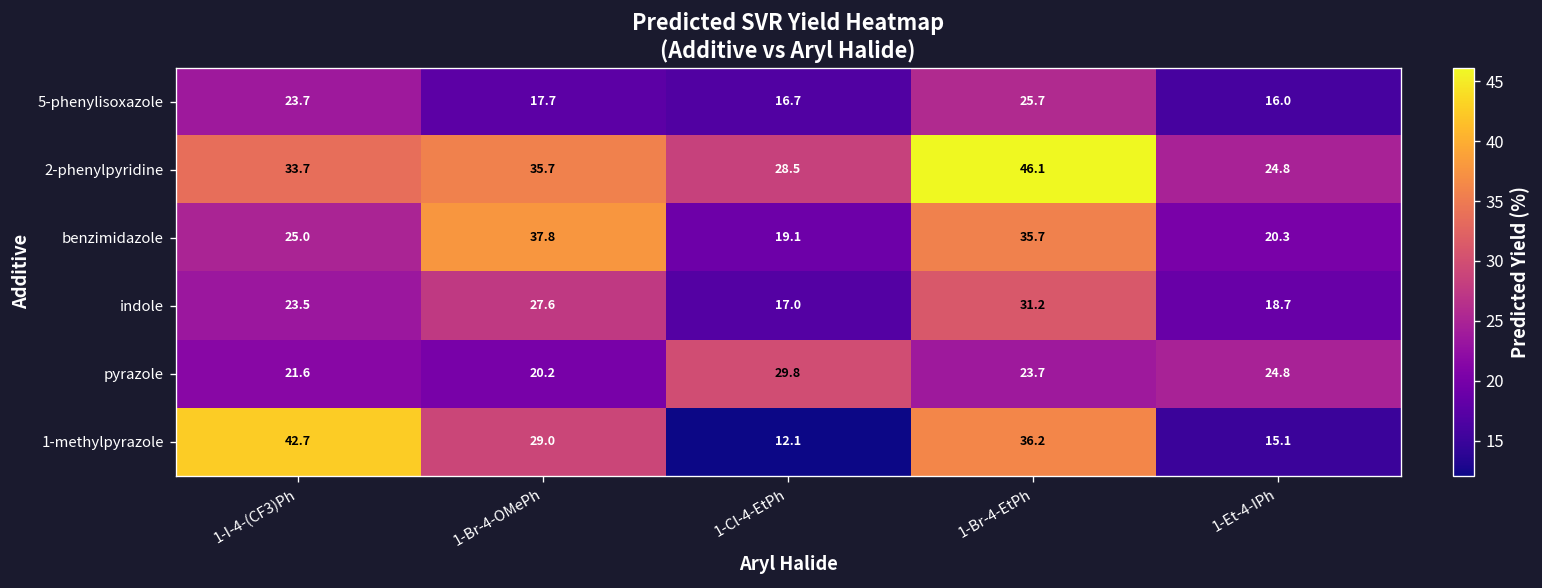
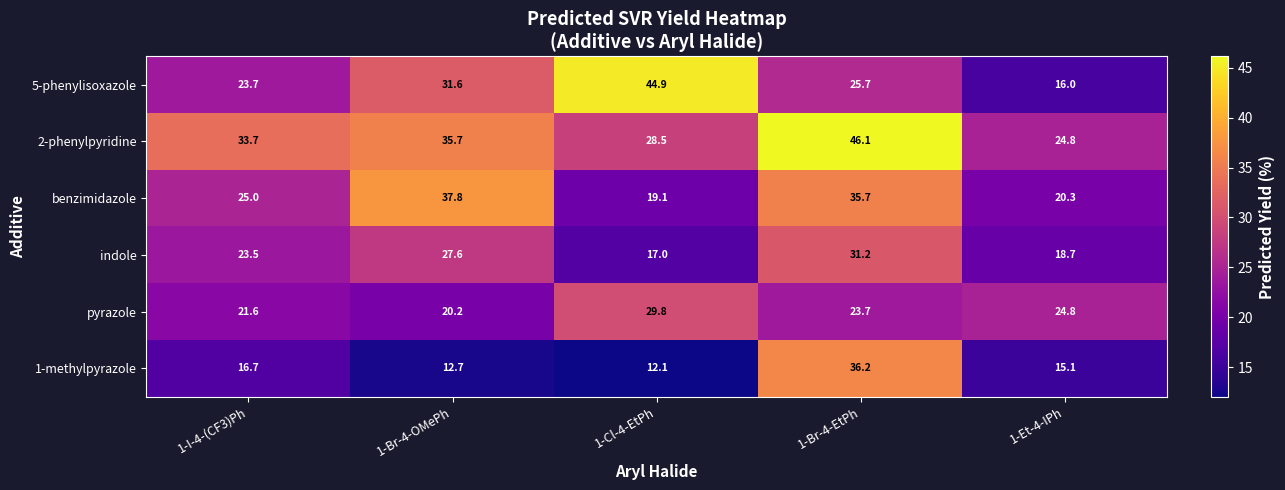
  {
    "5-phenylisoxazole": {
      "1-I-4-(CF3)Ph": 23.7,
-     "1-Br-4-OMePh": 17.7,
-     "1-Cl-4-EtPh": 16.7,
+     "1-Br-4-OMePh": 31.6,
+     "1-Cl-4-EtPh": 44.9,
      "1-Br-4-EtPh": 25.7,
      "1-Et-4-IPh": 16.0
    },
    "2-phenylpyridine": {
      "1-I-4-(CF3)Ph": 33.7,
      "1-Br-4-OMePh": 35.7,
      "1-Cl-4-EtPh": 28.5,
      "1-Br-4-EtPh": 46.1,
      "1-Et-4-IPh": 24.8
    },
    "benzimidazole": {
      "1-I-4-(CF3)Ph": 25.0,
      "1-Br-4-OMePh": 37.8,
      "1-Cl-4-EtPh": 19.1,
      "1-Br-4-EtPh": 35.7,
      "1-Et-4-IPh": 20.3
    },
    "indole": {
      "1-I-4-(CF3)Ph": 23.5,
      "1-Br-4-OMePh": 27.6,
      "1-Cl-4-EtPh": 17.0,
      "1-Br-4-EtPh": 31.2,
      "1-Et-4-IPh": 18.7
    },
    "pyrazole": {
      "1-I-4-(CF3)Ph": 21.6,
      "1-Br-4-OMePh": 20.2,
      "1-Cl-4-EtPh": 29.8,
      "1-Br-4-EtPh": 23.7,
      "1-Et-4-IPh": 24.8
    },
    "1-methylpyrazole": {
-     "1-I-4-(CF3)Ph": 42.7,
-     "1-Br-4-OMePh": 29.0,
+     "1-I-4-(CF3)Ph": 16.7,
+     "1-Br-4-OMePh": 12.7,
      "1-Cl-4-EtPh": 12.1,
      "1-Br-4-EtPh": 36.2,
      "1-Et-4-IPh": 15.1
    }
  }
